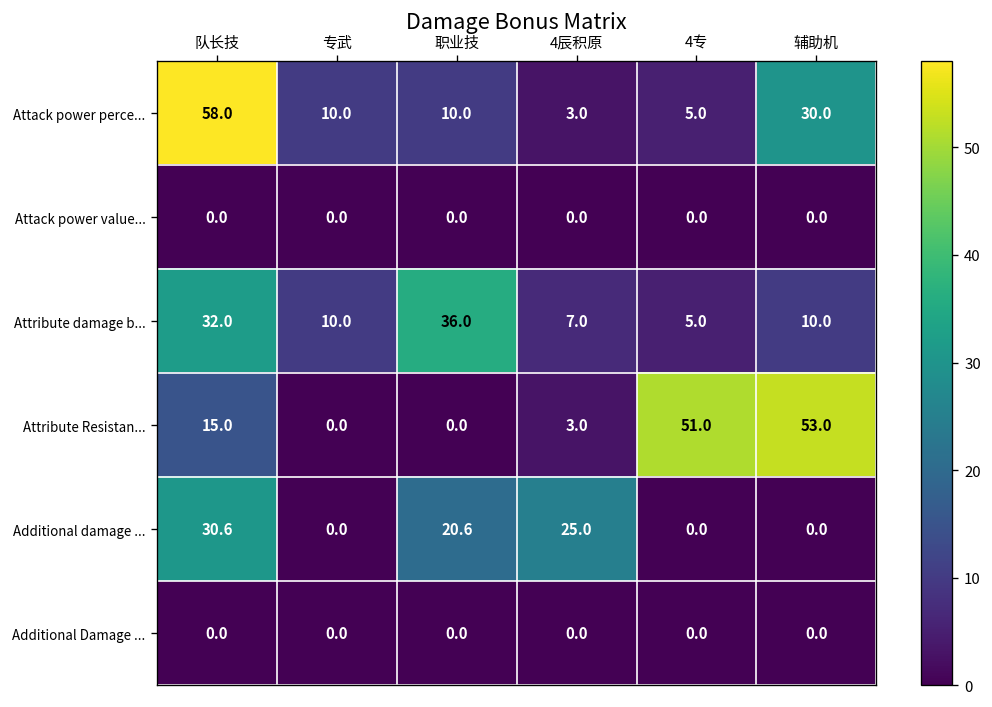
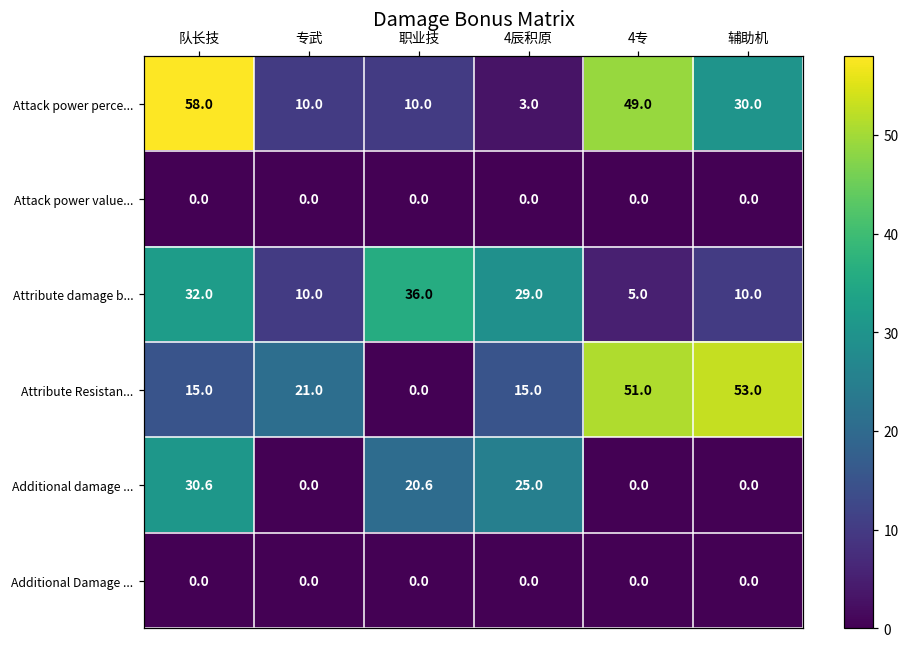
  {
    "Attack power perce...": {
      "队长技": 58.0,
      "专武": 10.0,
      "职业技": 10.0,
      "4辰积原": 3.0,
-     "4专": 5.0,
+     "4专": 49.0,
      "辅助机": 30.0
    },
    "Attack power value...": {
      "队长技": 0.0,
      "专武": 0.0,
      "职业技": 0.0,
      "4辰积原": 0.0,
      "4专": 0.0,
      "辅助机": 0.0
    },
    "Attribute damage b...": {
      "队长技": 32.0,
      "专武": 10.0,
      "职业技": 36.0,
-     "4辰积原": 7.0,
+     "4辰积原": 29.0,
      "4专": 5.0,
      "辅助机": 10.0
    },
    "Attribute Resistan...": {
      "队长技": 15.0,
-     "专武": 0.0,
+     "专武": 21.0,
      "职业技": 0.0,
-     "4辰积原": 3.0,
+     "4辰积原": 15.0,
      "4专": 51.0,
      "辅助机": 53.0
    },
    "Additional damage ...": {
      "队长技": 30.6,
      "专武": 0.0,
      "职业技": 20.6,
      "4辰积原": 25.0,
      "4专": 0.0,
      "辅助机": 0.0
    },
    "Additional Damage ...": {
      "队长技": 0.0,
      "专武": 0.0,
      "职业技": 0.0,
      "4辰积原": 0.0,
      "4专": 0.0,
      "辅助机": 0.0
    }
  }
